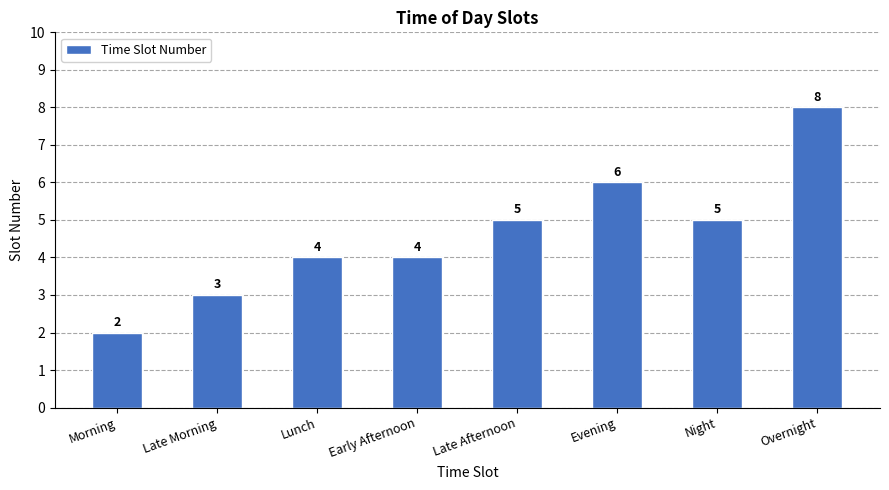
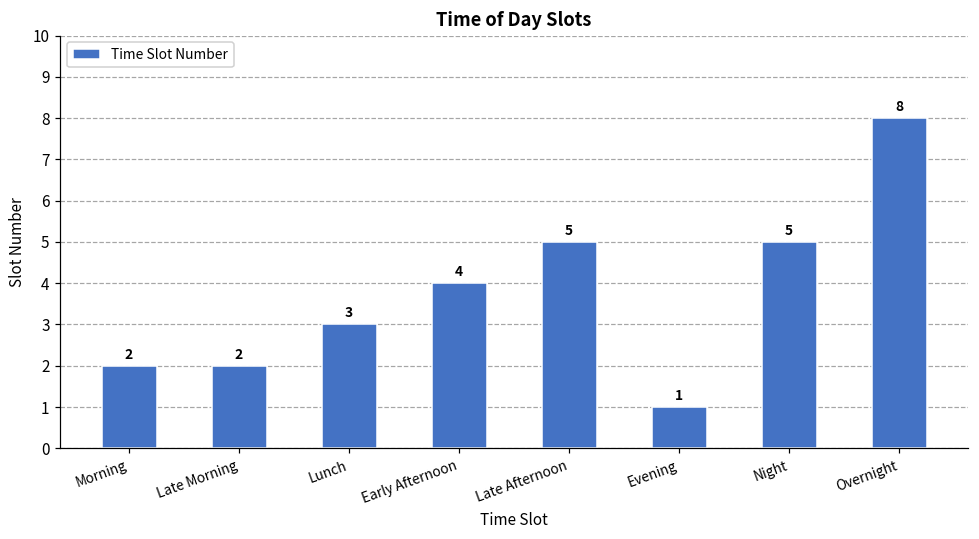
  {
    "Morning": 2,
-   "Late Morning": 3,
-   "Lunch": 4,
+   "Late Morning": 2,
+   "Lunch": 3,
    "Early Afternoon": 4,
    "Late Afternoon": 5,
-   "Evening": 6,
+   "Evening": 1,
    "Night": 5,
    "Overnight": 8
  }
